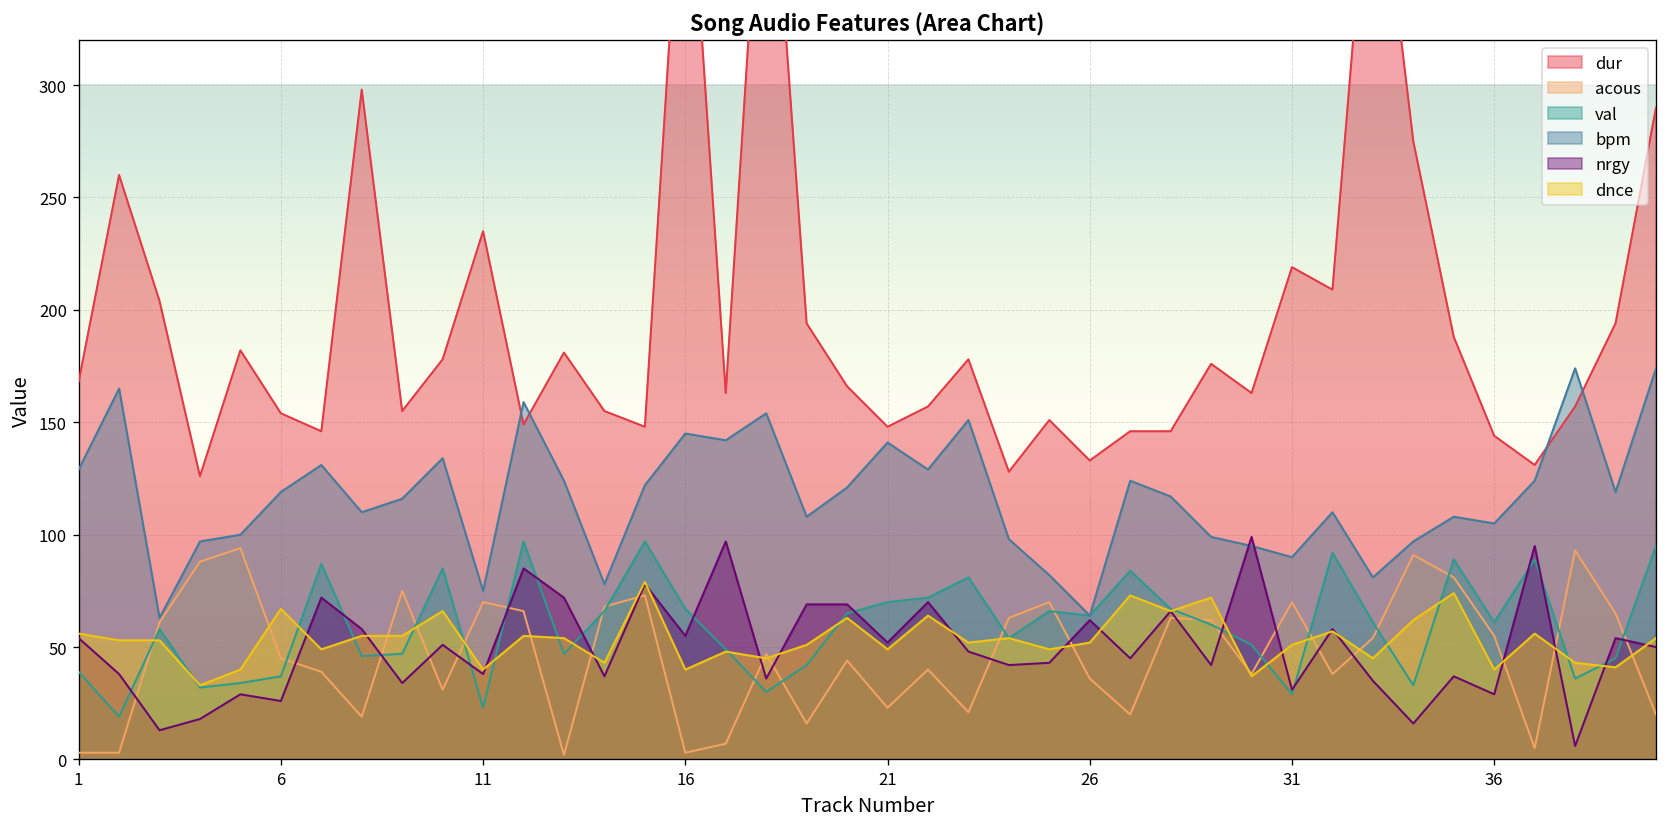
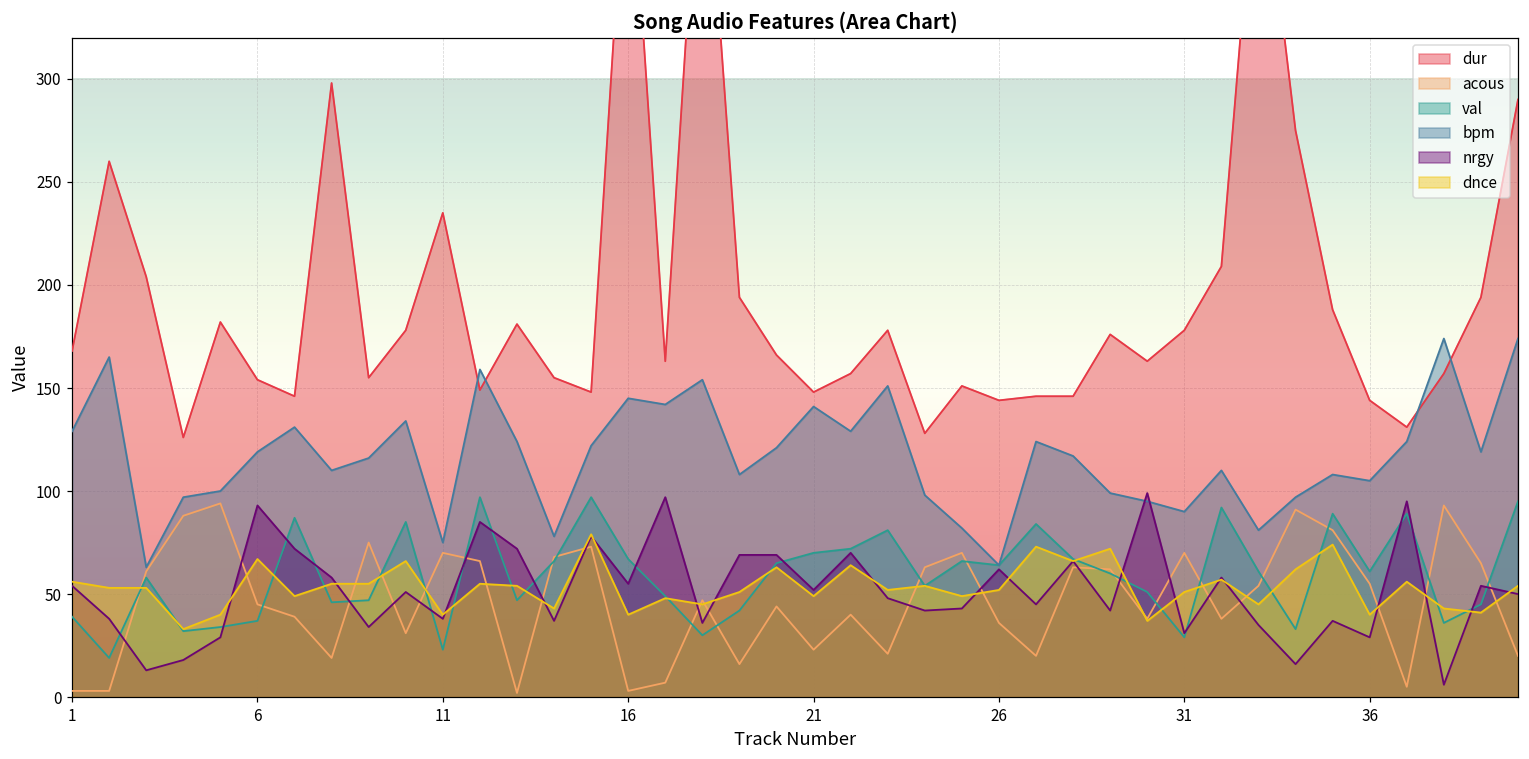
  {
    "dur": {
      "1": 168,
      "6": 154,
      "11": 235,
      "21": 148,
-     "26": 133,
-     "31": 219,
+     "26": 144,
+     "31": 178,
      "36": 144
    },
    "nrgy": {
      "1": 54,
-     "6": 26,
+     "6": 93,
      "11": 38,
      "16": 55,
      "21": 52,
      "26": 62,
      "31": 31,
      "36": 29
    }
  }
